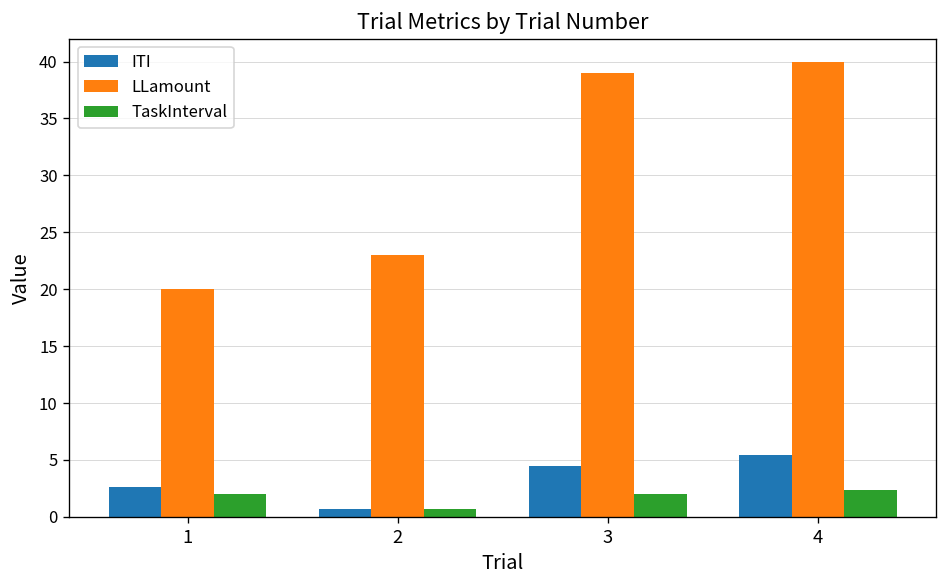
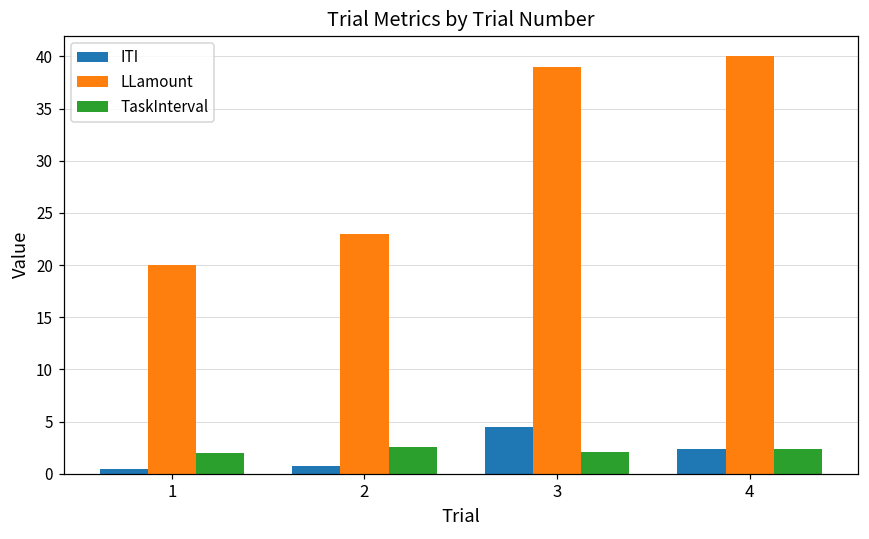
  {
    "ITI": {
-     "1": 3,
+     "1": 0,
      "2": 1,
      "3": 4,
-     "4": 5
+     "4": 2
    },
    "LLamount": {
      "1": 20,
      "2": 23,
      "3": 39,
      "4": 40
    },
    "TaskInterval": {
      "1": 2,
-     "2": 1,
+     "2": 3,
      "3": 2,
      "4": 2
    }
  }
